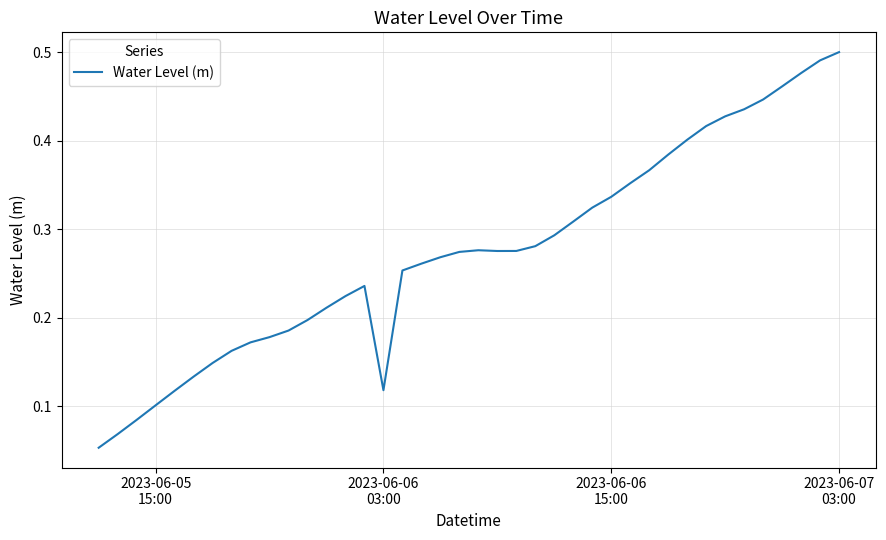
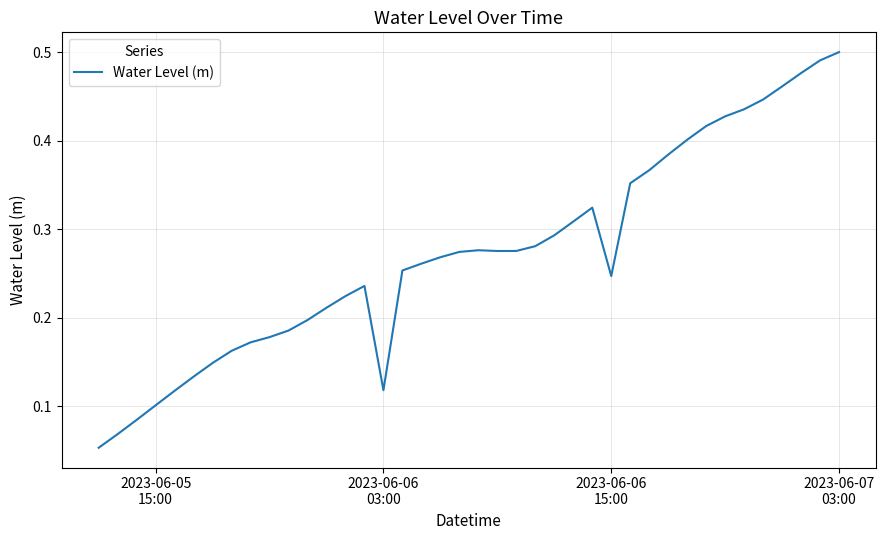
  {
    "2023-06-05 15:00": 0.10,
    "2023-06-06 03:00": 0.12,
-   "2023-06-06 15:00": 0.34,
+   "2023-06-06 15:00": 0.25,
    "2023-06-07 03:00": 0.50
  }
